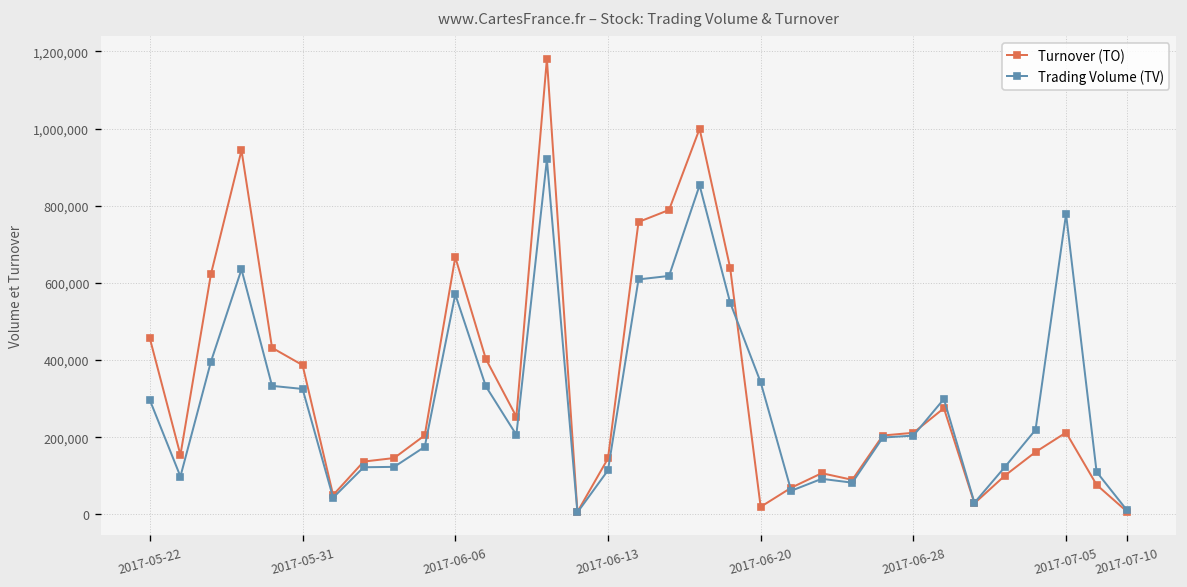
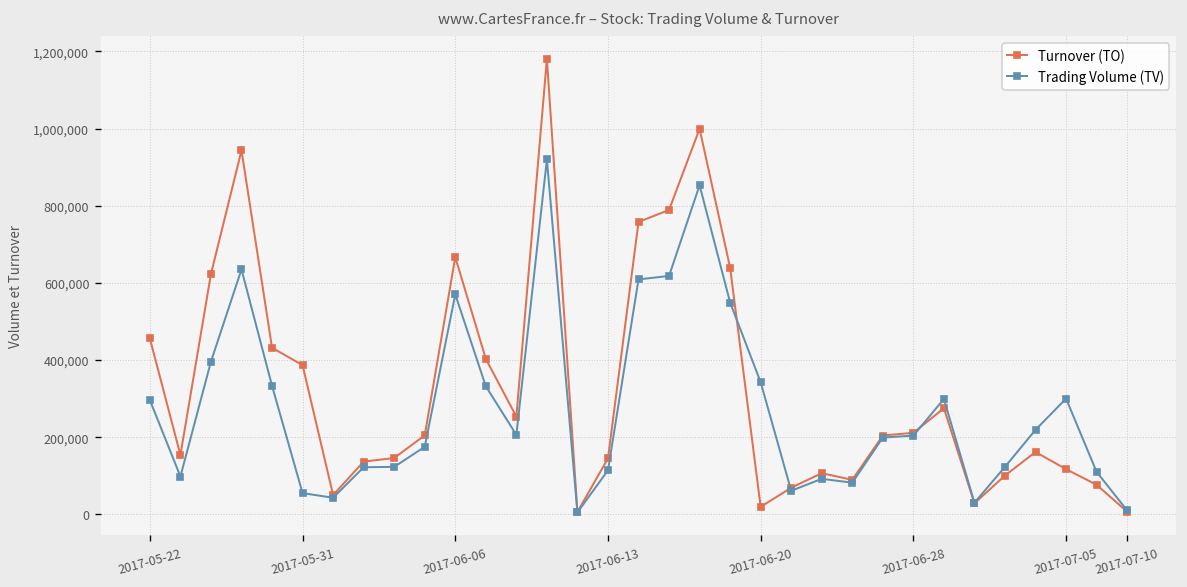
  {
    "Turnover (TO)": {
      "2017-05-22": "460,000",
      "2017-05-31": "390,000",
      "2017-06-06": "670,000",
      "2017-06-13": "140,000",
      "2017-06-20": "20,000",
-     "2017-07-05": "210,000"
+     "2017-07-05": "120,000"
    },
    "Trading Volume (TV)": {
      "2017-05-22": "300,000",
-     "2017-05-31": "330,000",
+     "2017-05-31": "50,000",
      "2017-06-06": "570,000",
      "2017-06-13": "110,000",
      "2017-06-20": "340,000",
-     "2017-07-05": "780,000"
+     "2017-07-05": "300,000"
    }
  }
